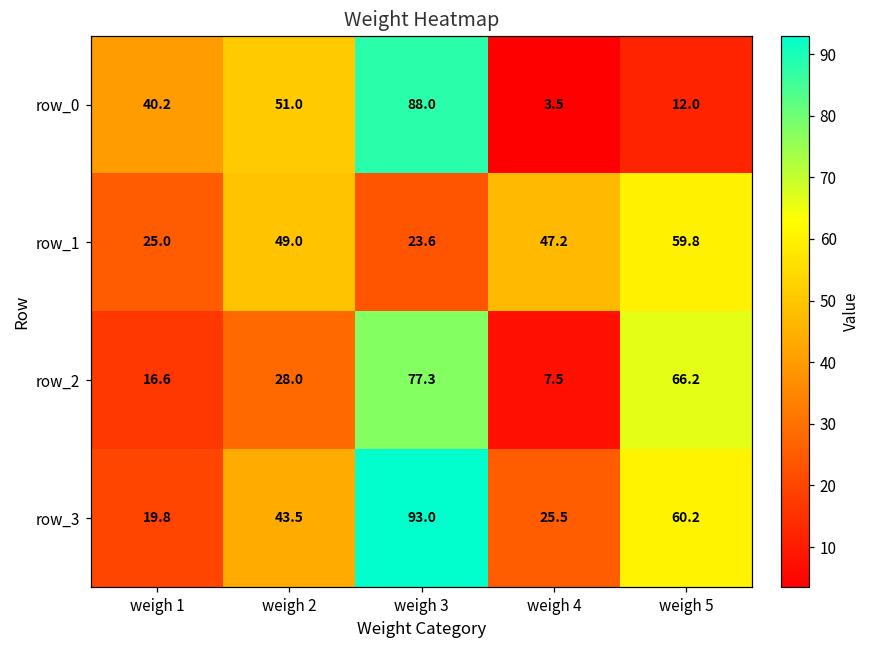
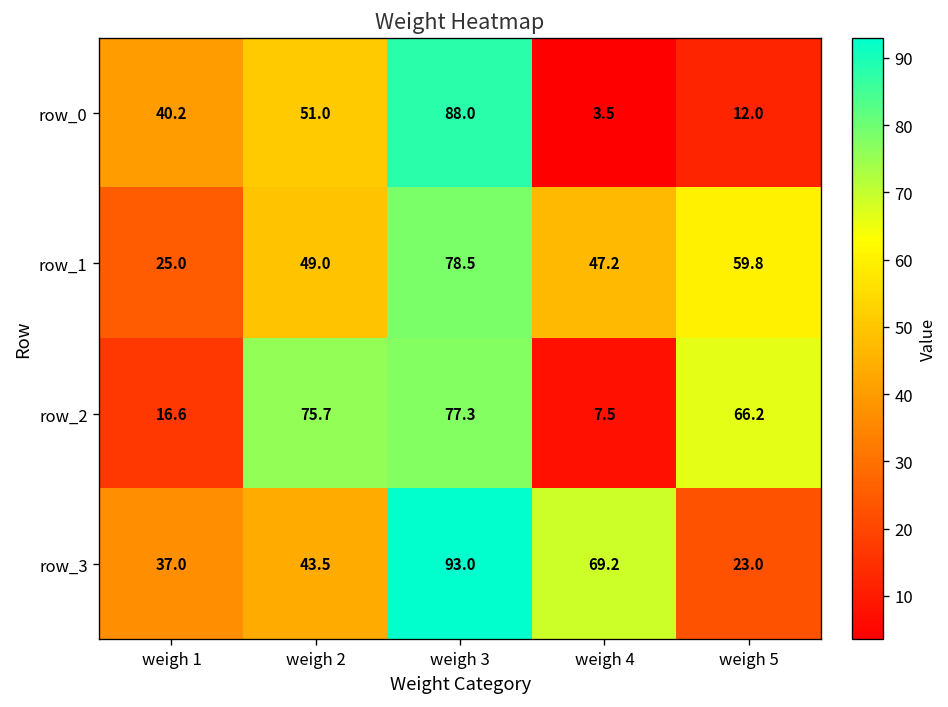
  {
    "row_0": {
      "weigh 1": 40.2,
      "weigh 2": 51.0,
      "weigh 3": 88.0,
      "weigh 4": 3.5,
      "weigh 5": 12.0
    },
    "row_1": {
      "weigh 1": 25.0,
      "weigh 2": 49.0,
-     "weigh 3": 23.6,
+     "weigh 3": 78.5,
      "weigh 4": 47.2,
      "weigh 5": 59.8
    },
    "row_2": {
      "weigh 1": 16.6,
-     "weigh 2": 28.0,
+     "weigh 2": 75.7,
      "weigh 3": 77.3,
      "weigh 4": 7.5,
      "weigh 5": 66.2
    },
    "row_3": {
-     "weigh 1": 19.8,
+     "weigh 1": 37.0,
      "weigh 2": 43.5,
      "weigh 3": 93.0,
-     "weigh 4": 25.5,
-     "weigh 5": 60.2
+     "weigh 4": 69.2,
+     "weigh 5": 23.0
    }
  }
